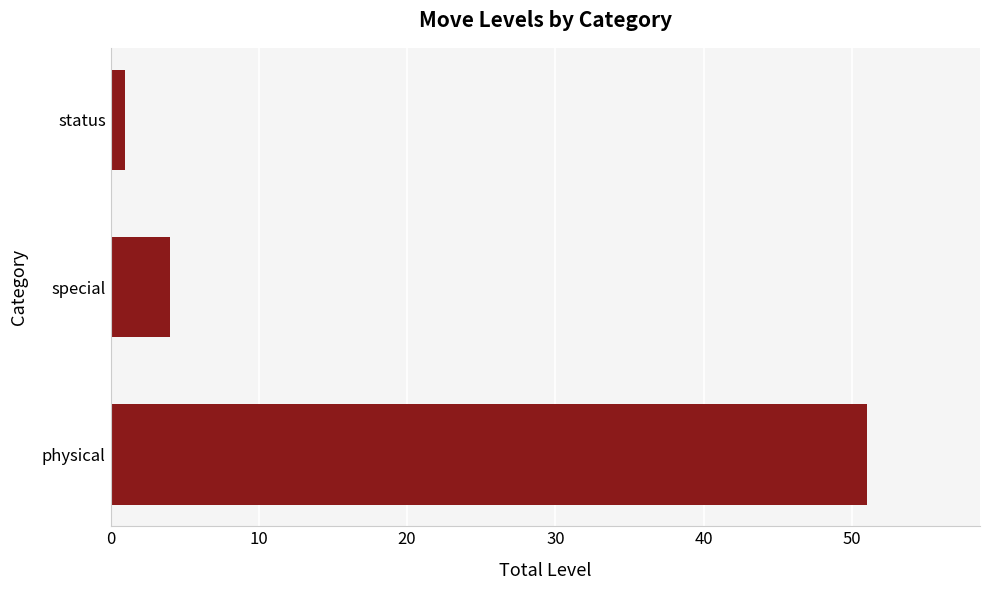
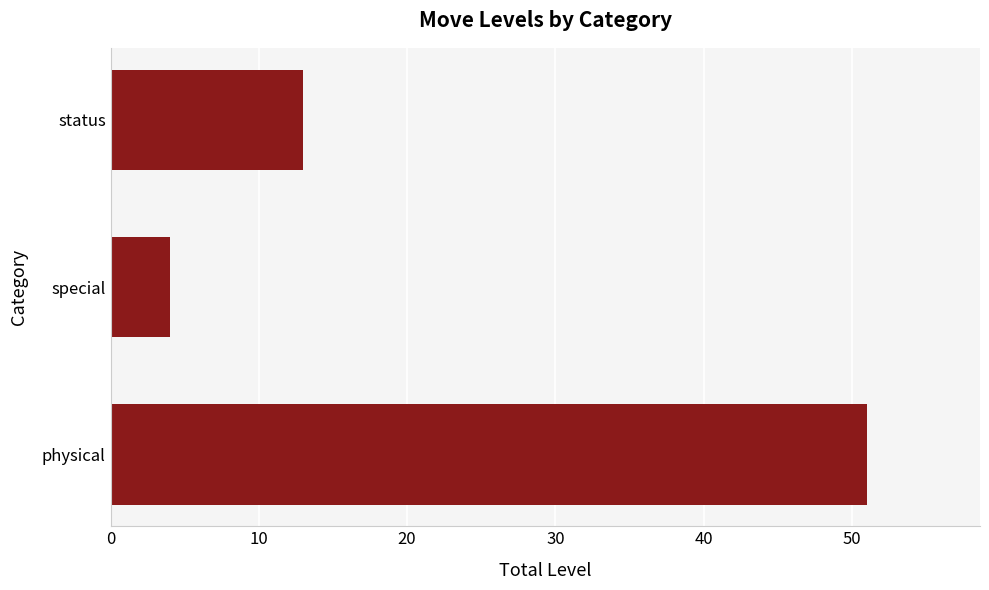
  {
-   "status": 1,
+   "status": 13,
    "special": 4,
    "physical": 51
  }
